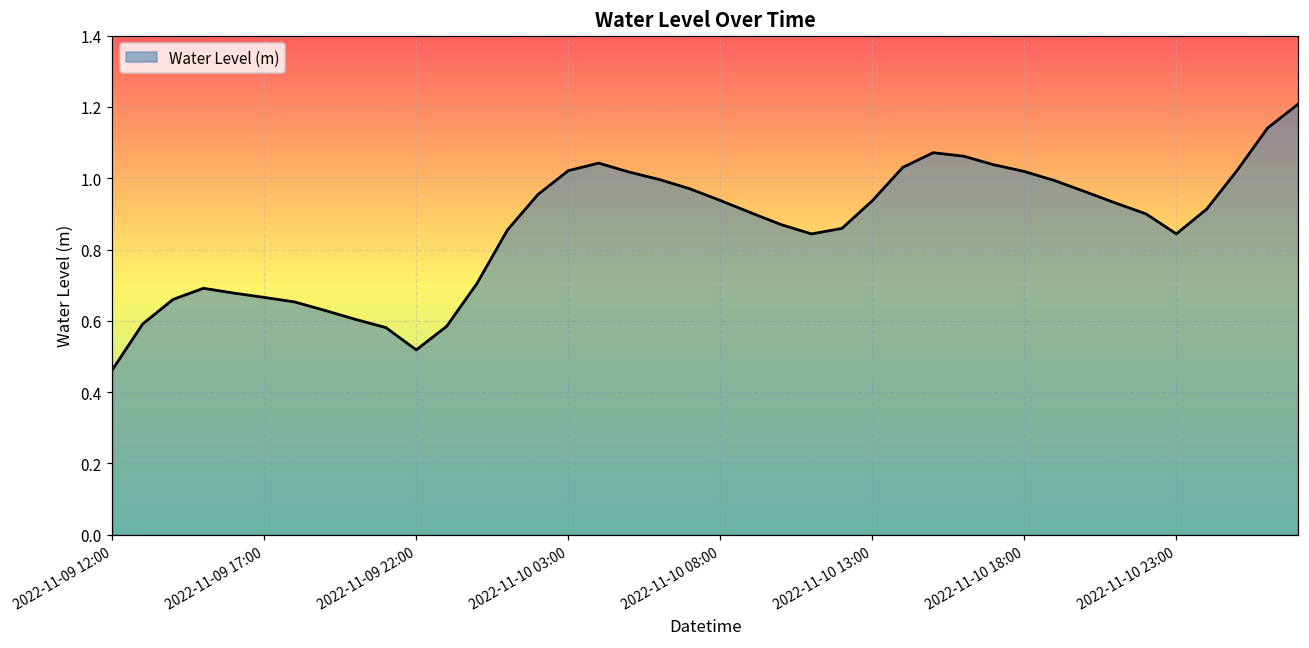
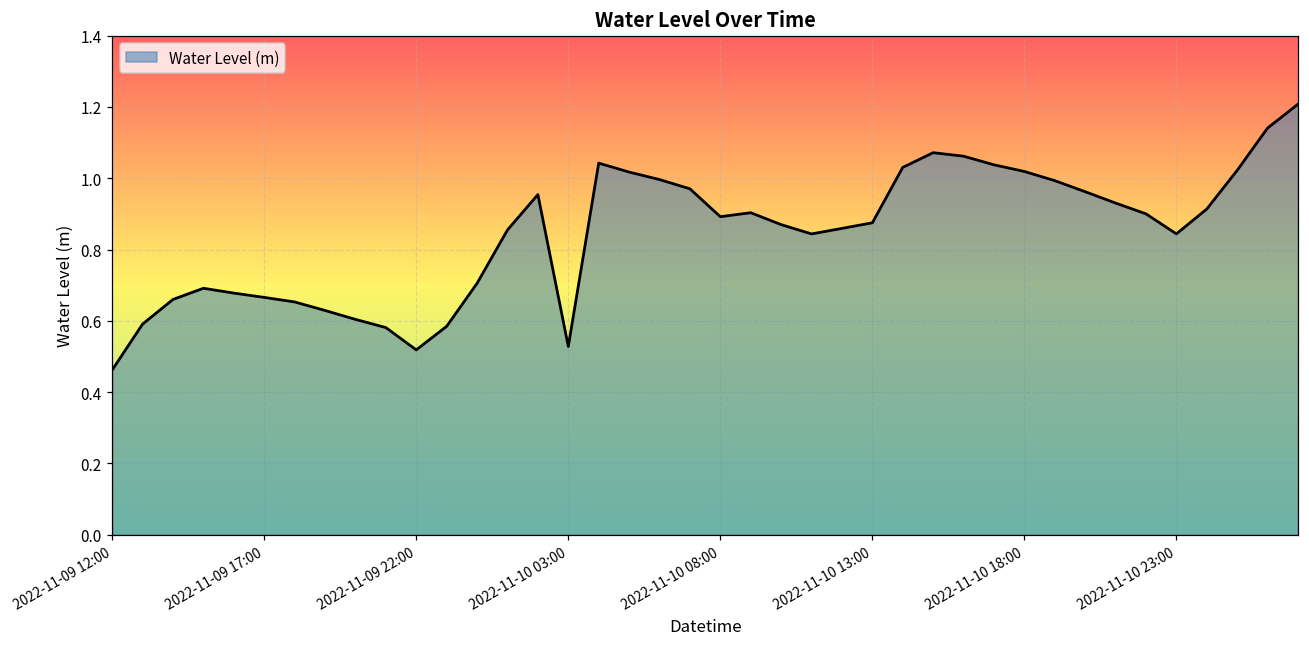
  {
    "2022-11-09 12:00": 0.46,
    "2022-11-09 17:00": 0.67,
    "2022-11-09 22:00": 0.52,
-   "2022-11-10 03:00": 1.02,
-   "2022-11-10 08:00": 0.94,
-   "2022-11-10 13:00": 0.94,
+   "2022-11-10 03:00": 0.53,
+   "2022-11-10 08:00": 0.89,
+   "2022-11-10 13:00": 0.88,
    "2022-11-10 18:00": 1.02,
    "2022-11-10 23:00": 0.84
  }
